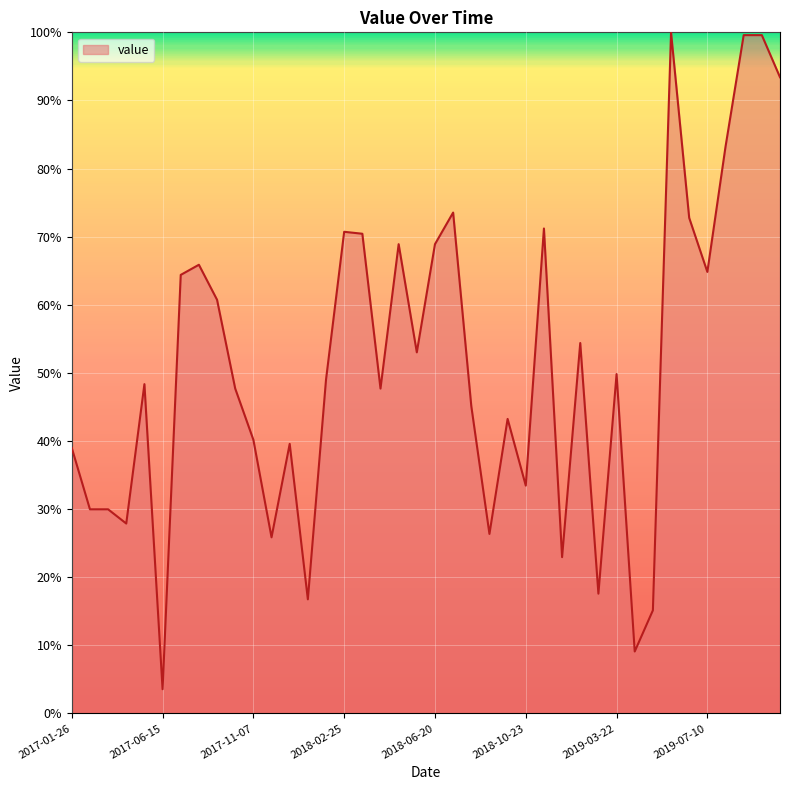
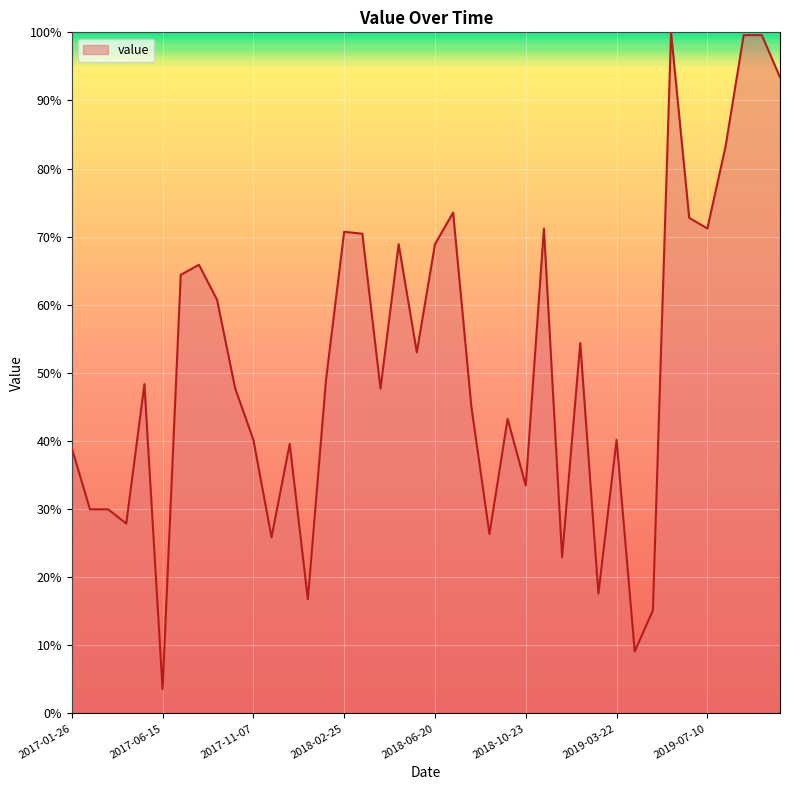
  {
    "2017-01-26": "39%",
    "2017-06-15": "4%",
    "2017-11-07": "40%",
    "2018-02-25": "71%",
    "2018-06-20": "69%",
    "2018-10-23": "33%",
-   "2019-03-22": "50%",
-   "2019-07-10": "65%"
+   "2019-03-22": "40%",
+   "2019-07-10": "71%"
  }
